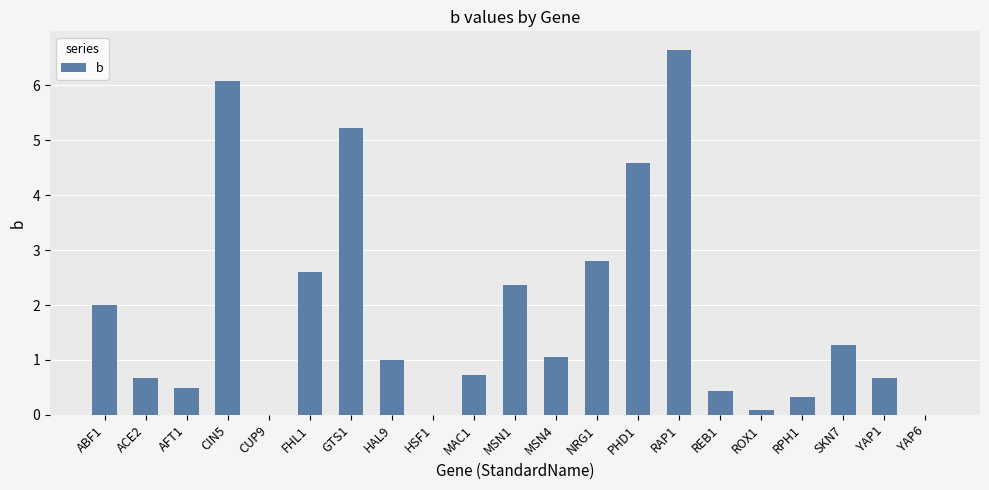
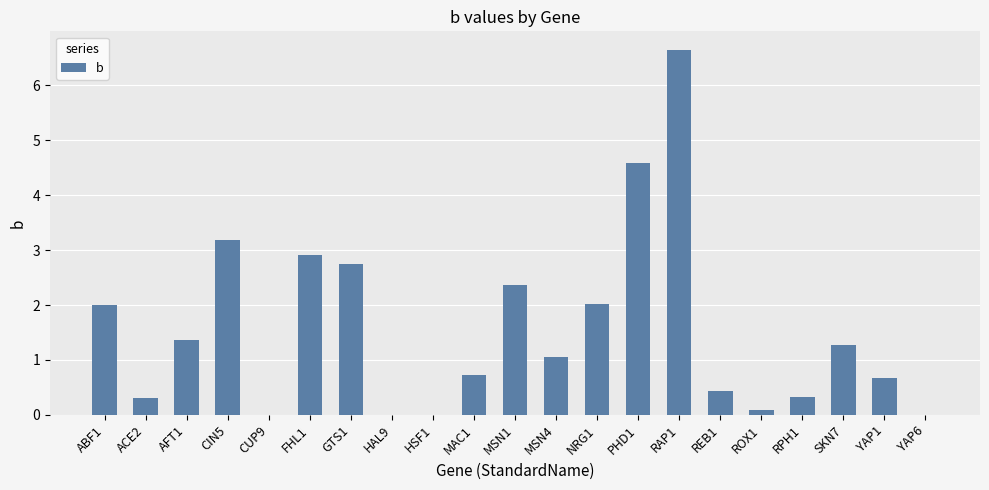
  {
    "ABF1": 2.0,
-   "ACE2": 0.7,
-   "AFT1": 0.5,
-   "CIN5": 6.1,
+   "ACE2": 0.3,
+   "AFT1": 1.4,
+   "CIN5": 3.2,
    "CUP9": 0.0,
-   "FHL1": 2.6,
-   "GTS1": 5.2,
-   "HAL9": 1,
+   "FHL1": 2.9,
+   "GTS1": 2.7,
+   "HAL9": 0,
    "HSF1": 0.0,
    "MAC1": 0.7,
    "MSN1": 2.4,
    "MSN4": 1.1,
-   "NRG1": 2.8,
+   "NRG1": 2.0,
    "PHD1": 4.6,
    "RAP1": 6.7,
    "REB1": 0.4,
    "ROX1": 0.1,
    "RPH1": 0.3,
    "SKN7": 1.3,
    "YAP1": 0.7,
    "YAP6": 0.0
  }
